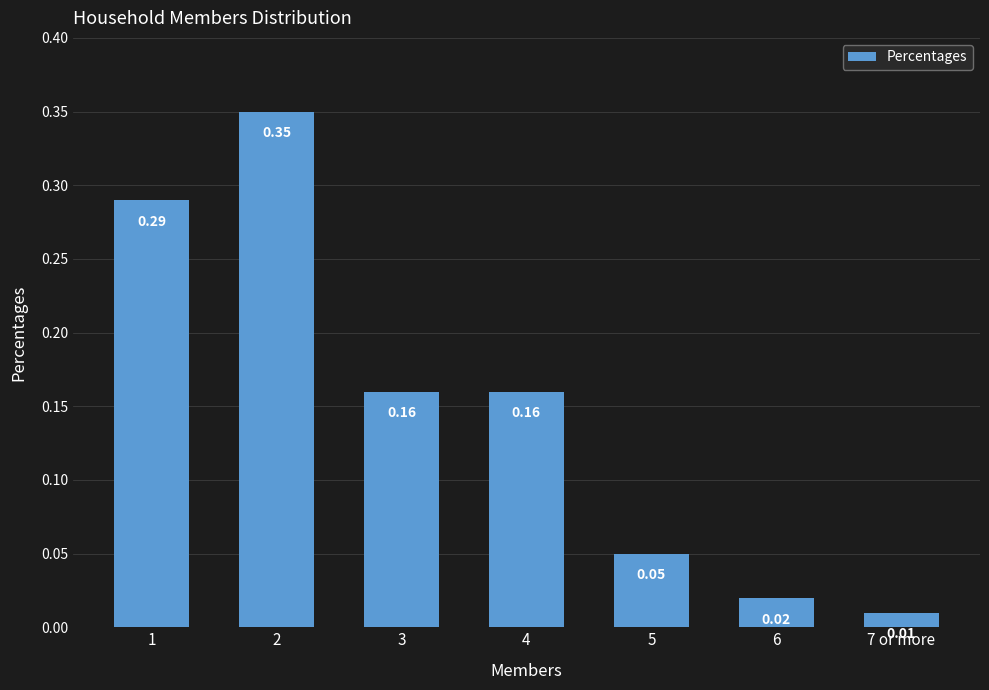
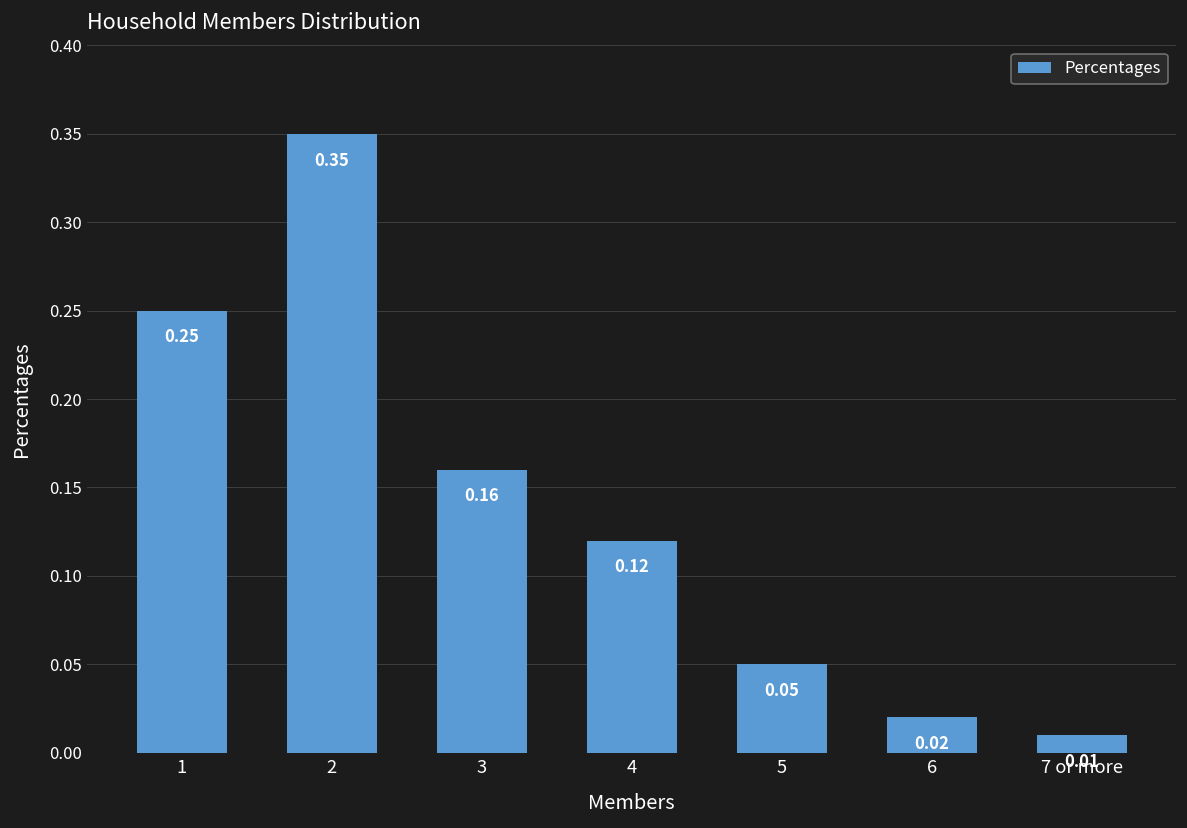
  {
-   "1": 0.29,
+   "1": 0.25,
    "2": 0.35,
    "3": 0.16,
-   "4": 0.16,
+   "4": 0.12,
    "5": 0.05,
    "6": 0.02,
    "7 or more": 0.01
  }
